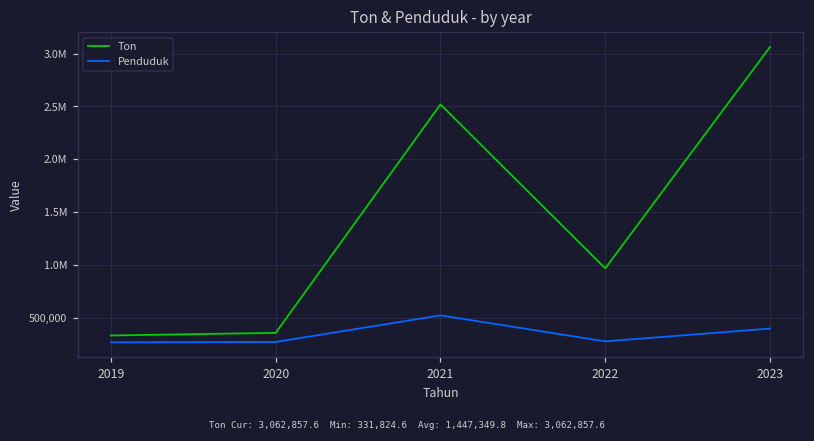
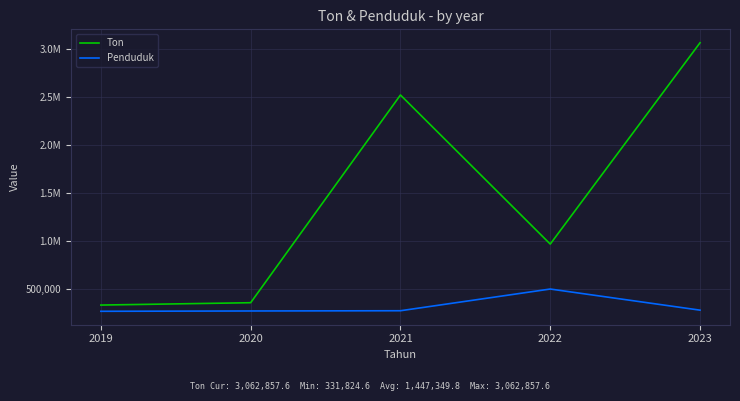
  {
    "Ton": {
      "2019": "300,000",
      "2020": "400,000",
      "2021": "2,500,000",
      "2022": "1,000,000",
      "2023": "3,100,000"
    },
    "Penduduk": {
      "2019": "300,000",
      "2020": "300,000",
-     "2021": "500,000",
-     "2022": "300,000",
-     "2023": "400,000"
+     "2021": "300,000",
+     "2022": "500,000",
+     "2023": "300,000"
    }
  }
